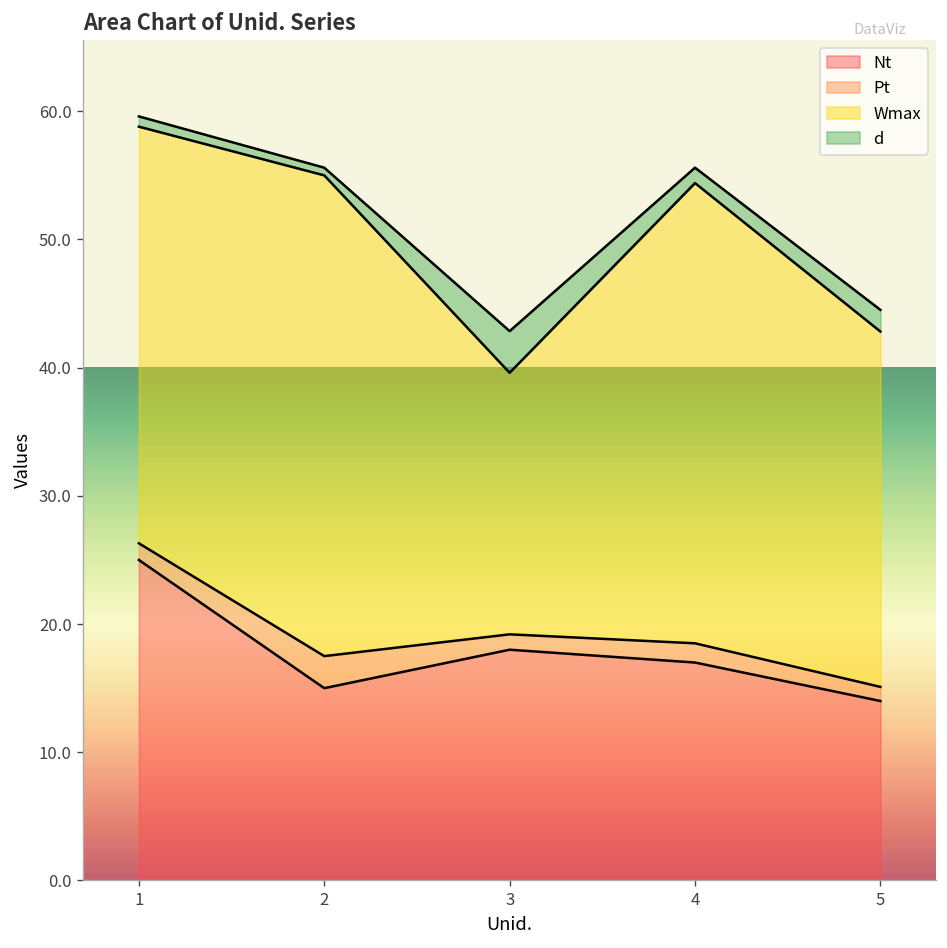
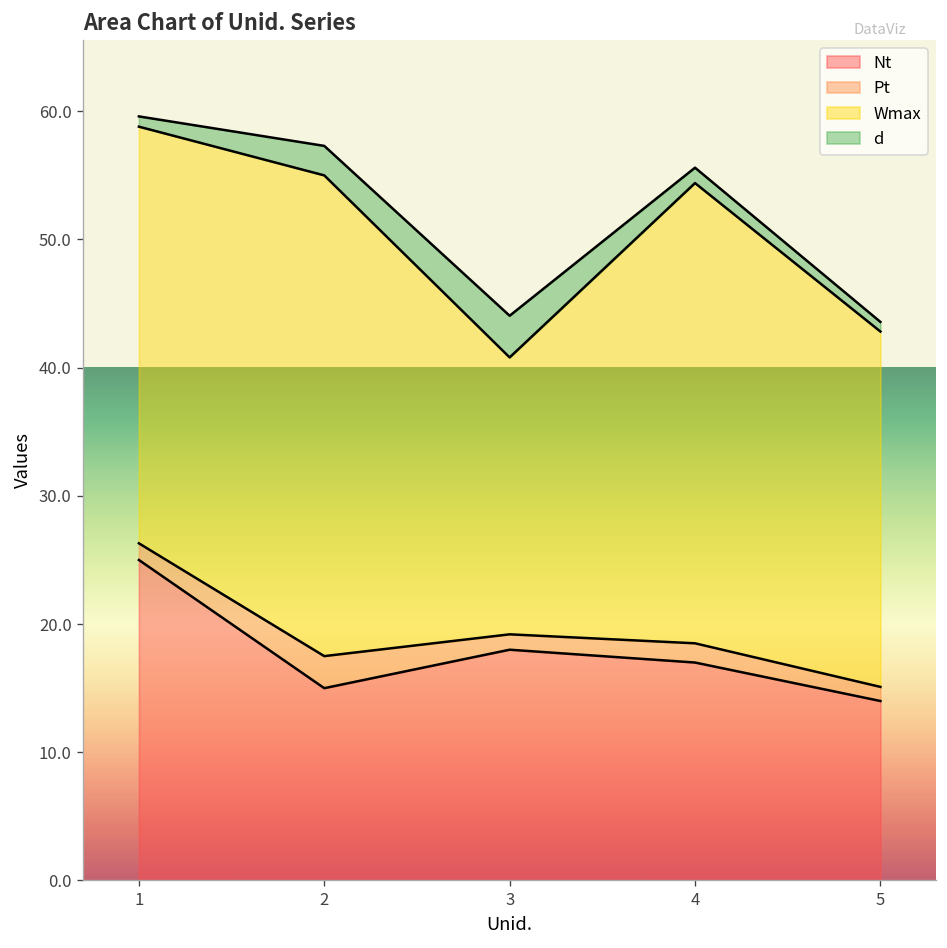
  {
    "Wmax": {
      "1": 32.5,
      "2": 37.5,
-     "3": 20.4,
+     "3": 21.6,
      "4": 35.9,
      "5": 27.7
    },
    "d": {
      "1": 0.8,
-     "2": 0.6,
+     "2": 2.3,
      "3": 3.3,
      "4": 1.2,
-     "5": 1.7
+     "5": 0.8
    }
  }
